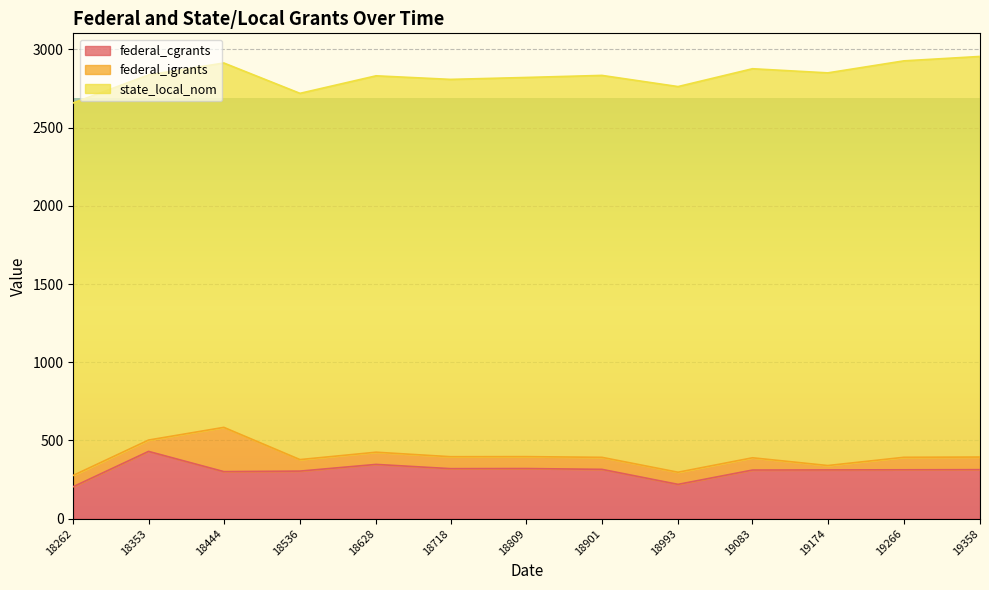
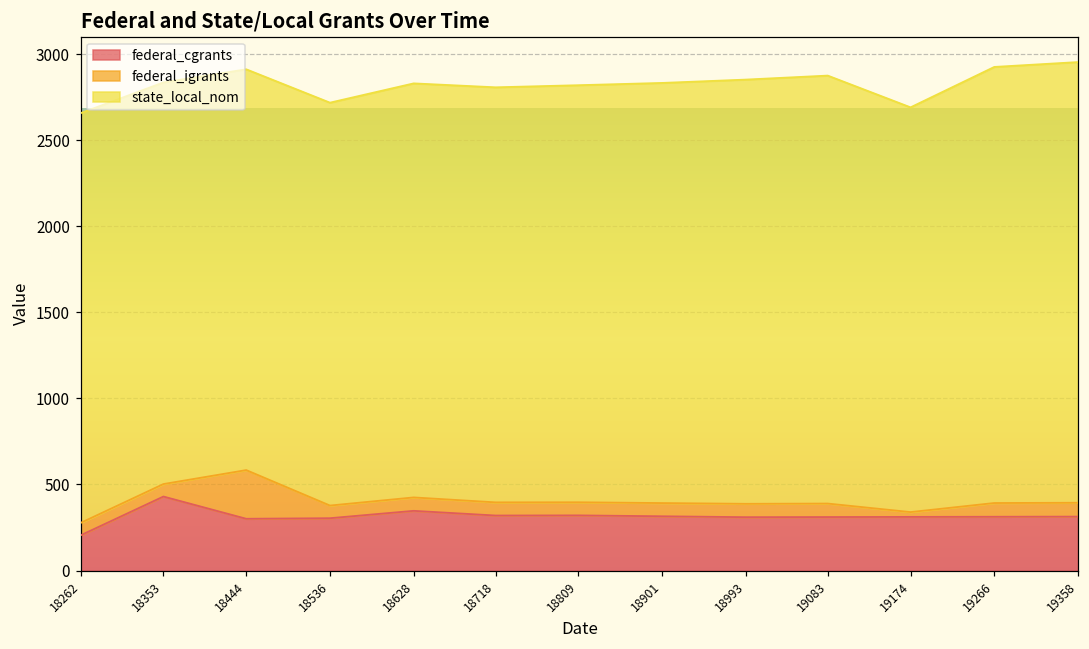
  {
    "federal_cgrants": {
      "18262": 200,
      "18353": 430,
      "18444": 300,
      "18536": 300,
      "18628": 350,
      "18718": 320,
      "18809": 320,
      "18901": 320,
-     "18993": 220,
+     "18993": 310,
      "19083": 310,
      "19174": 310,
      "19266": 310,
      "19358": 310
    },
    "federal_igrants": {
      "18262": 70,
      "18353": 70,
      "18444": 280,
      "18536": 70,
      "18628": 80,
      "18718": 80,
      "18809": 80,
      "18901": 80,
      "18993": 80,
      "19083": 80,
      "19174": 30,
      "19266": 80,
      "19358": 80
    },
    "state_local_nom": {
      "18262": 2380,
      "18444": 2330,
      "18536": 2340,
      "18628": 2410,
      "18718": 2410,
      "18809": 2420,
      "18901": 2440,
      "18993": 2470,
      "19083": 2490,
-     "19174": 2510,
+     "19174": 2350,
      "19266": 2530,
      "19358": 2560
    }
  }
